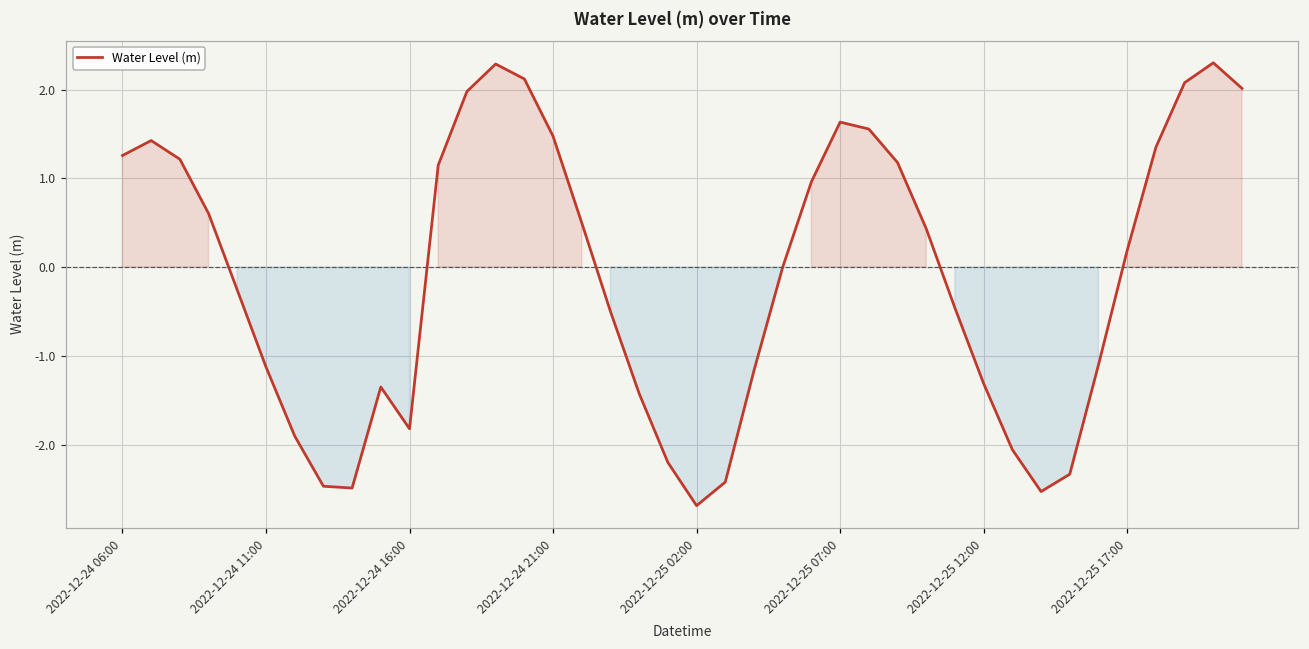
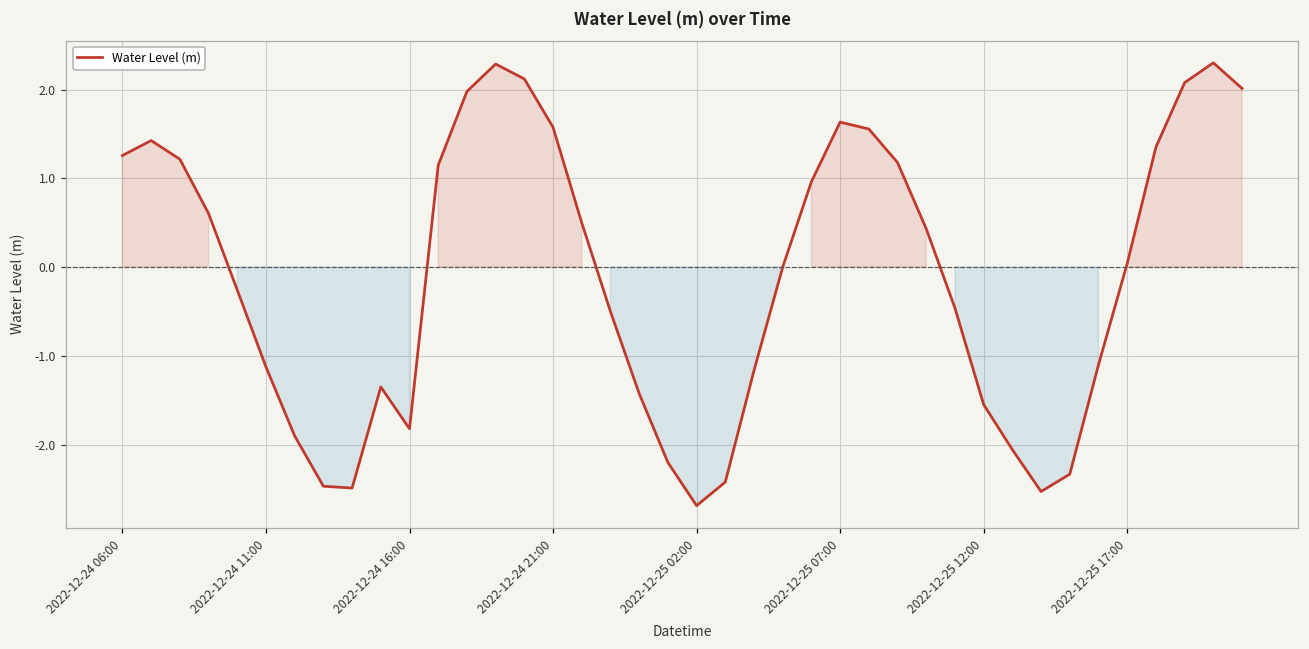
  {
    "2022-12-24 06:00": 1.3,
    "2022-12-24 11:00": -1.1,
    "2022-12-24 16:00": -1.8,
-   "2022-12-24 21:00": 1.5,
+   "2022-12-24 21:00": 1.6,
    "2022-12-25 02:00": -2.7,
    "2022-12-25 07:00": 1.6,
-   "2022-12-25 12:00": -1.3,
-   "2022-12-25 17:00": 0.2
+   "2022-12-25 12:00": -1.5,
+   "2022-12-25 17:00": 0.0
  }
